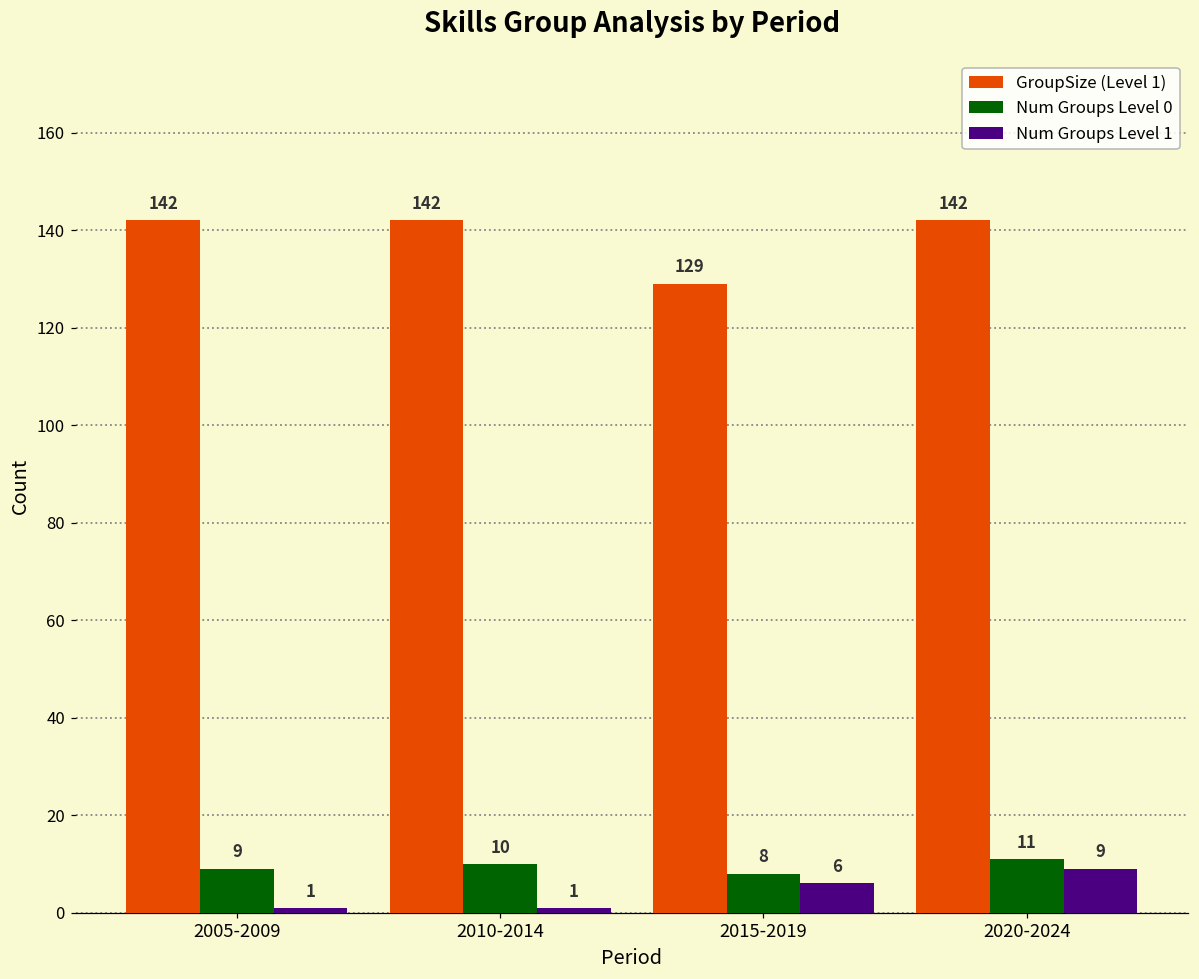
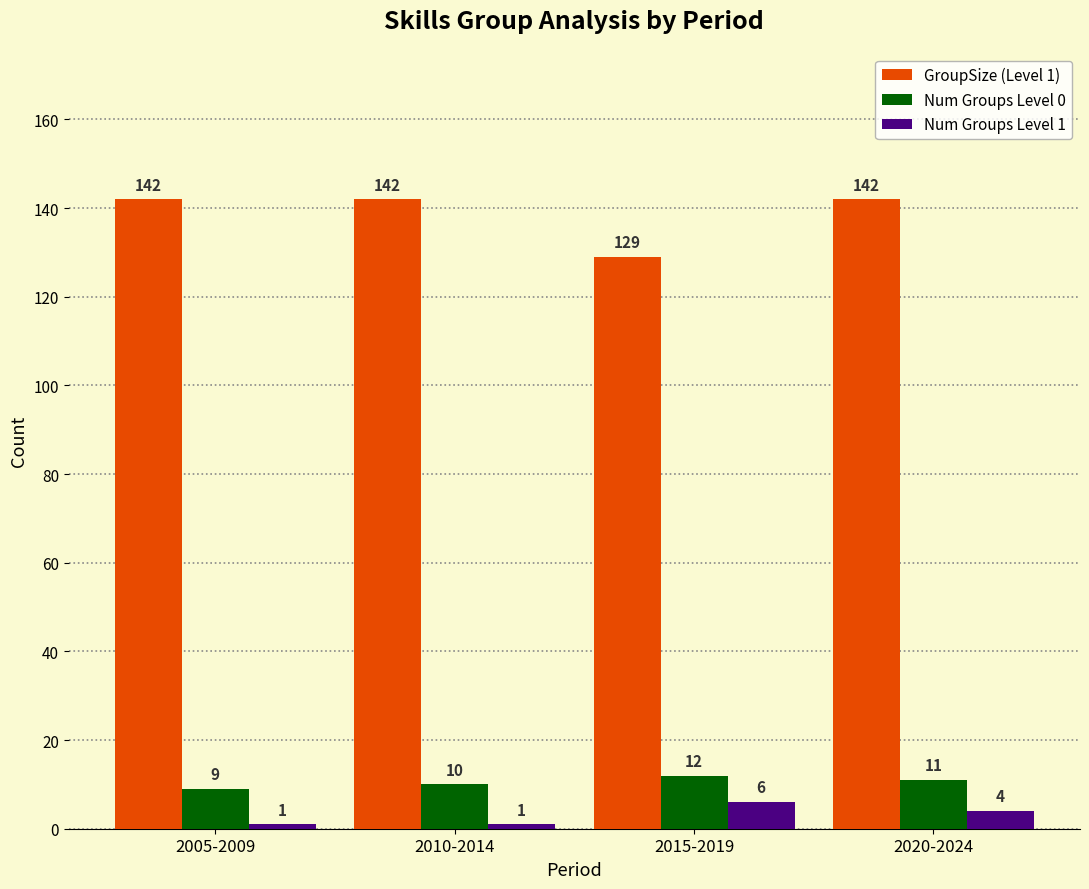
  {
    "GroupSize (Level 1)": {
      "2005-2009": 142,
      "2010-2014": 142,
      "2015-2019": 129,
      "2020-2024": 142
    },
    "Num Groups Level 0": {
      "2005-2009": 9,
      "2010-2014": 10,
-     "2015-2019": 8,
+     "2015-2019": 12,
      "2020-2024": 11
    },
    "Num Groups Level 1": {
      "2005-2009": 1,
      "2010-2014": 1,
      "2015-2019": 6,
-     "2020-2024": 9
+     "2020-2024": 4
    }
  }
